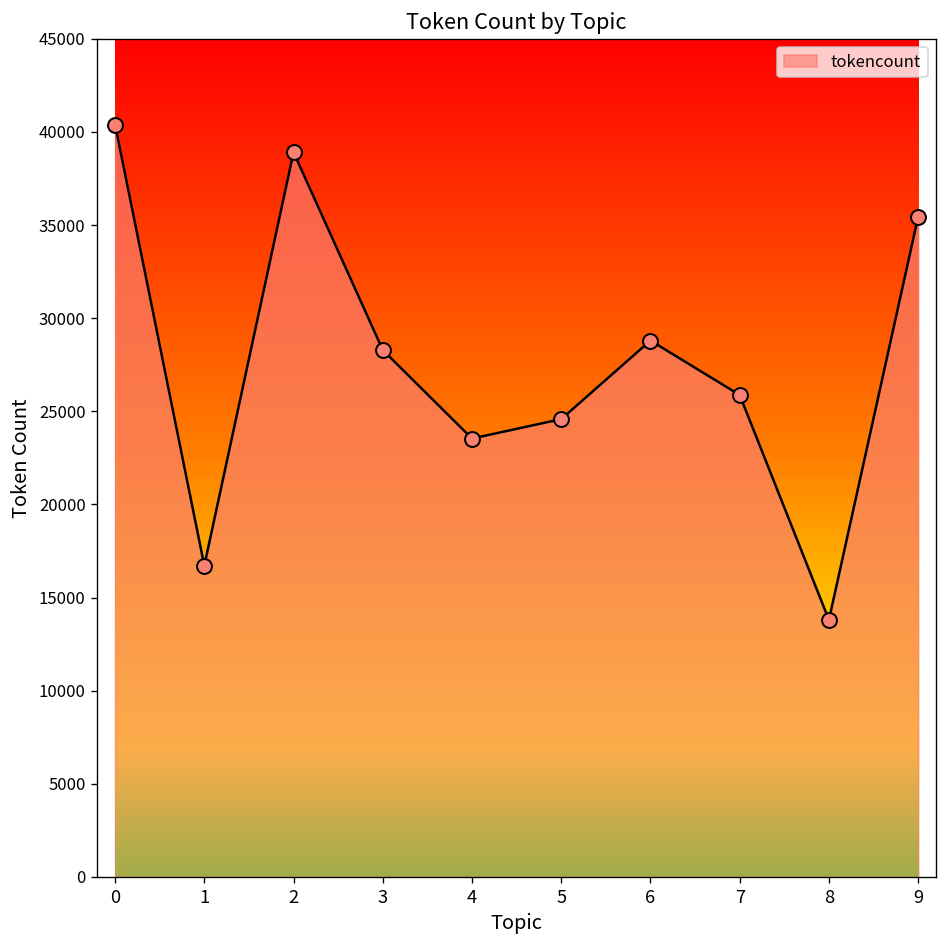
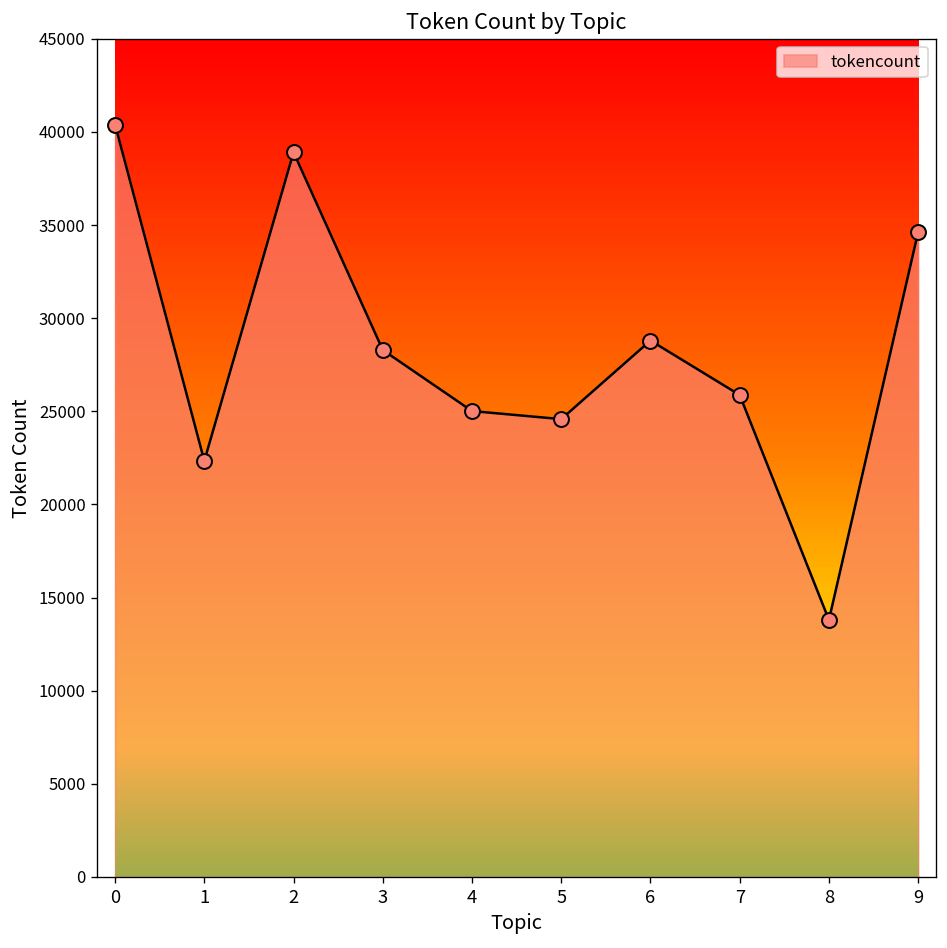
  {
    "0": 40400,
-   "1": 16700,
+   "1": 22300,
    "2": 38900,
    "3": 28300,
-   "4": 23500,
+   "4": 25000,
    "5": 24600,
    "6": 28800,
    "7": 25900,
    "8": 13800,
-   "9": 35400
+   "9": 34600
  }
